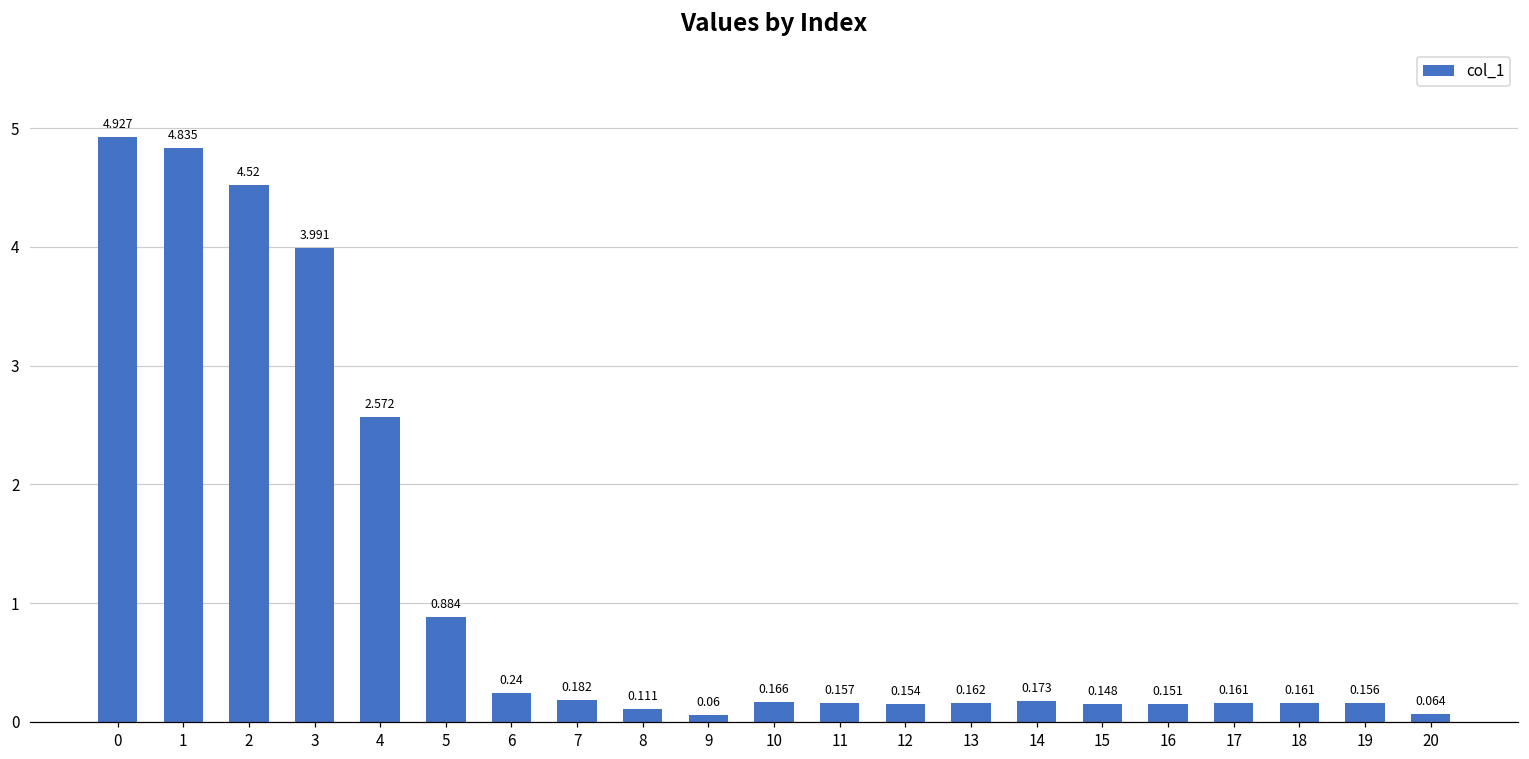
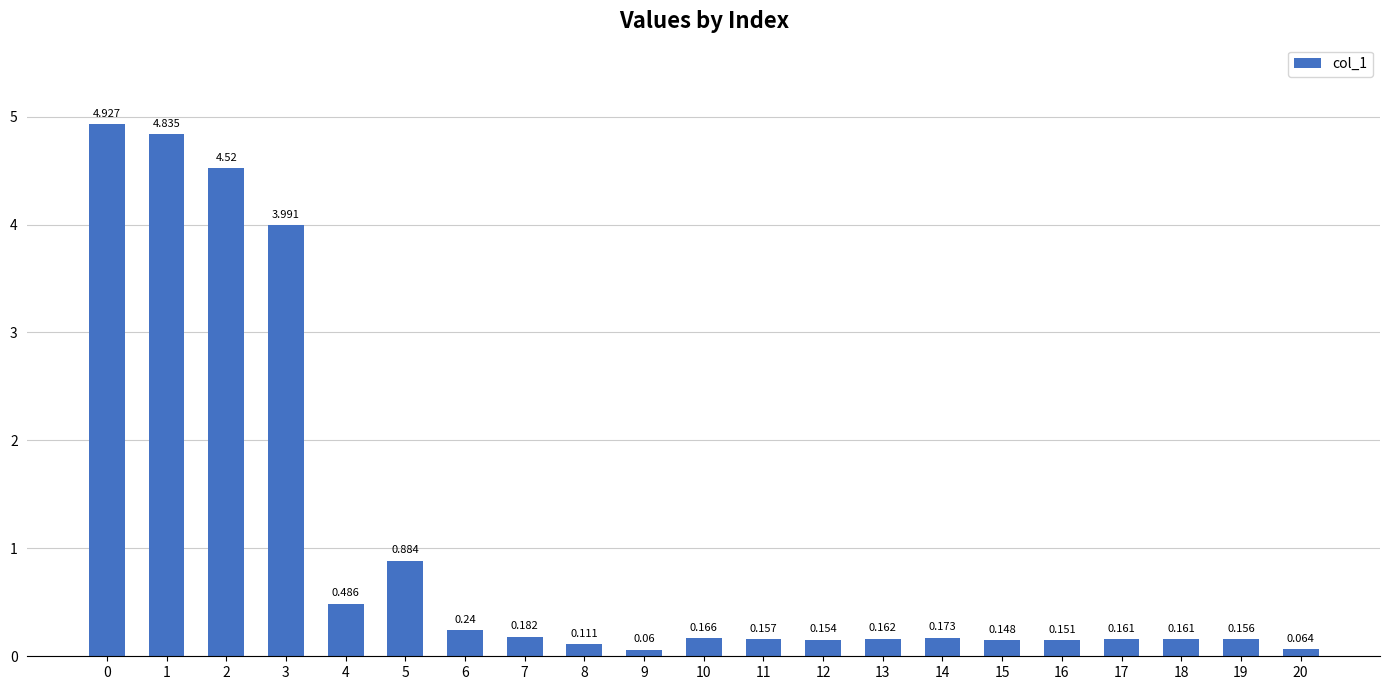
  {
    "0": 4.927,
    "1": 4.835,
    "2": 4.52,
    "3": 3.991,
-   "4": 2.572,
+   "4": 0.486,
    "5": 0.884,
    "6": 0.24,
    "7": 0.182,
    "8": 0.111,
    "9": 0.06,
    "10": 0.166,
    "11": 0.157,
    "12": 0.154,
    "13": 0.162,
    "14": 0.173,
    "15": 0.148,
    "16": 0.151,
    "17": 0.161,
    "18": 0.161,
    "19": 0.156,
    "20": 0.064
  }
